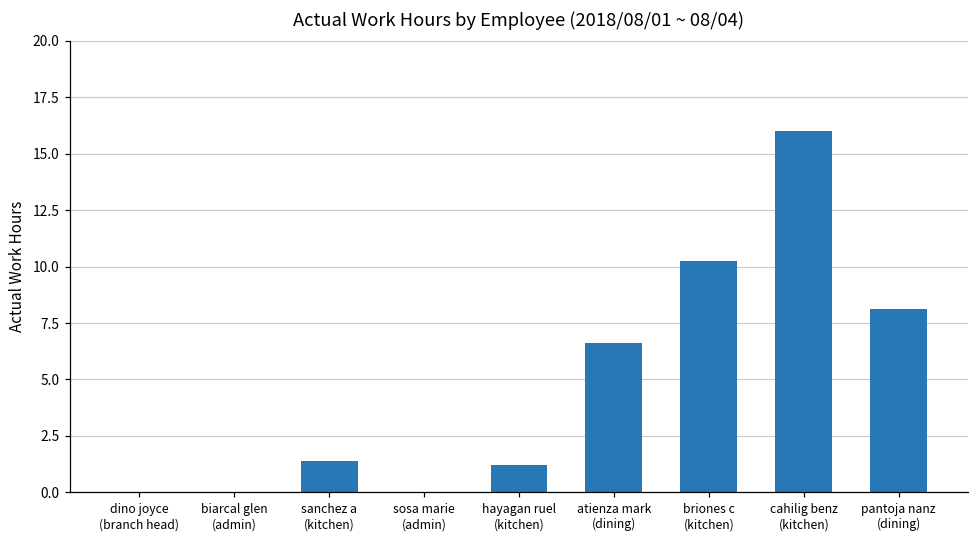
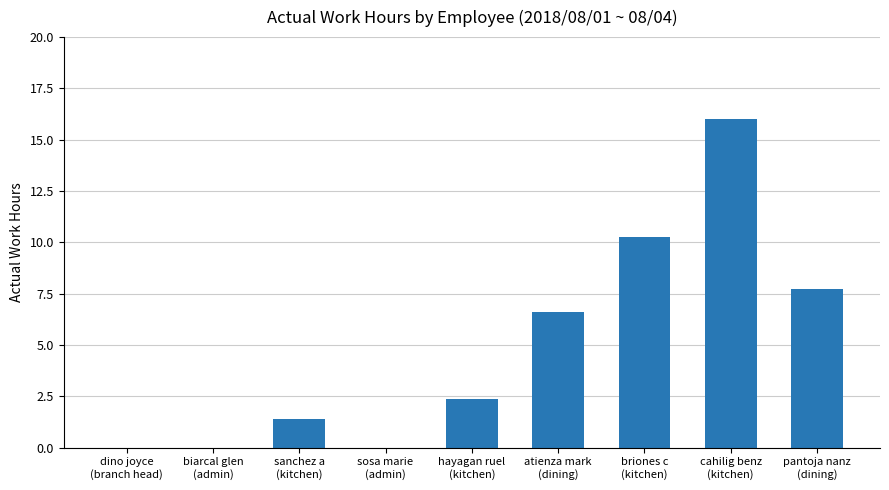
  {
    "dino joyce (branch head)": 0.0,
    "biarcal glen (admin)": 0.0,
    "sanchez a (kitchen)": 1.4,
    "sosa marie (admin)": 0.0,
-   "hayagan ruel (kitchen)": 1.2,
+   "hayagan ruel (kitchen)": 2.4,
    "atienza mark (dining)": 6.6,
    "briones c (kitchen)": 10.3,
    "cahilig benz (kitchen)": 16.0,
-   "pantoja nanz (dining)": 8.1
+   "pantoja nanz (dining)": 7.7
  }
